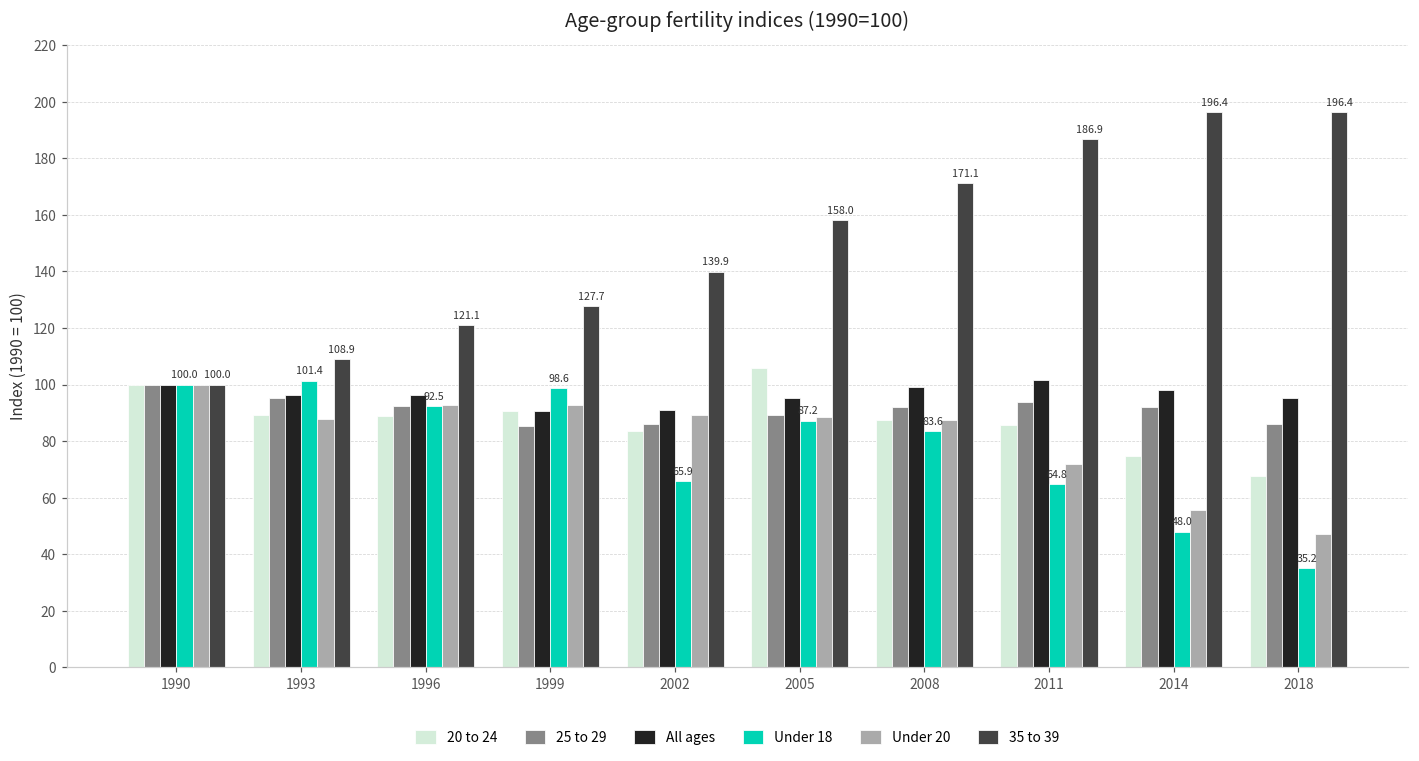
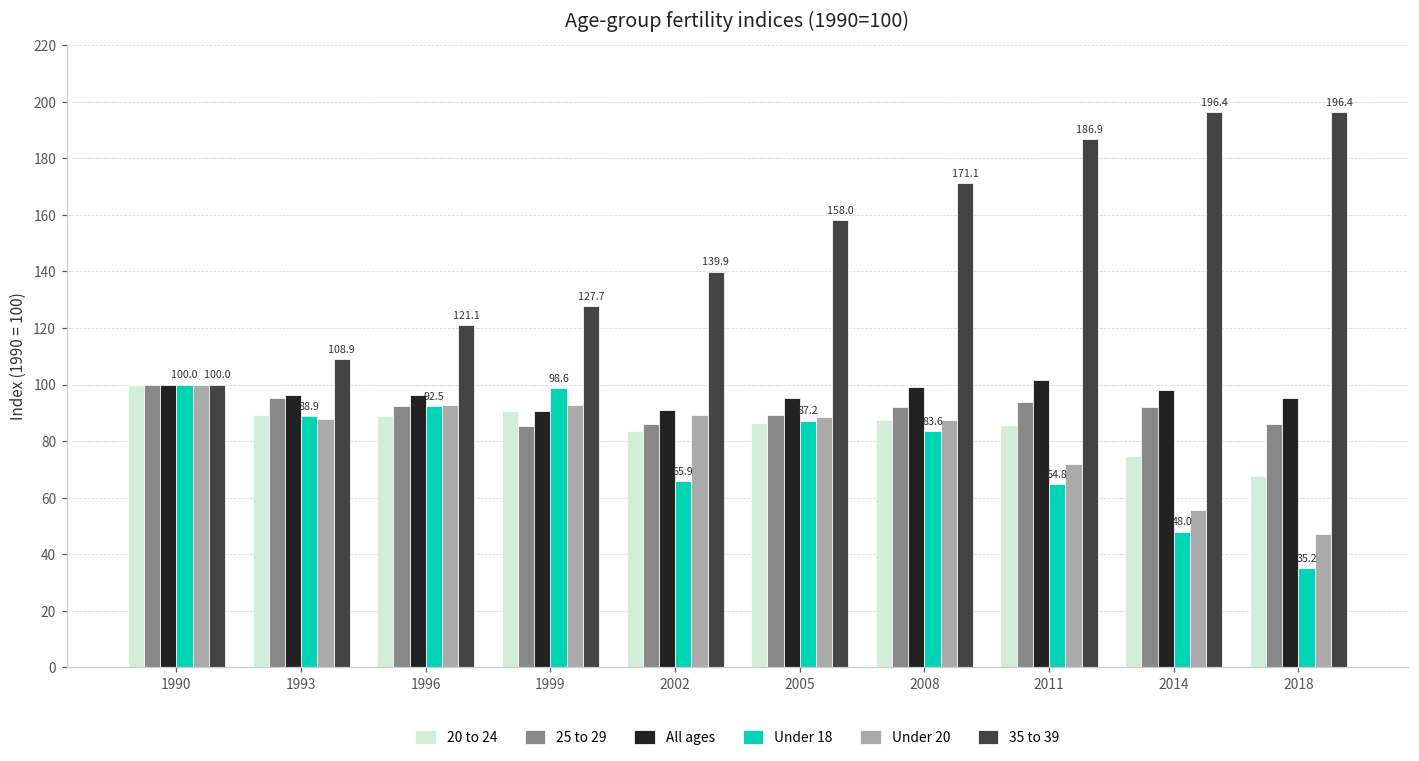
  {
    "20 to 24": {
      "1990": 100,
      "1993": 89,
      "1996": 89,
      "1999": 91,
      "2002": 84,
-     "2005": 106,
+     "2005": 86,
      "2008": 87,
      "2011": 86,
      "2014": 75,
      "2018": 68
    },
    "Under 18": {
      "1990": 100.0,
-     "1993": 101.4,
+     "1993": 88.9,
      "1996": 92.5,
      "1999": 98.6,
      "2002": 65.9,
      "2005": 87.2,
      "2008": 83.6,
      "2011": 64.8,
      "2014": 48.0,
      "2018": 35.2
    }
  }
